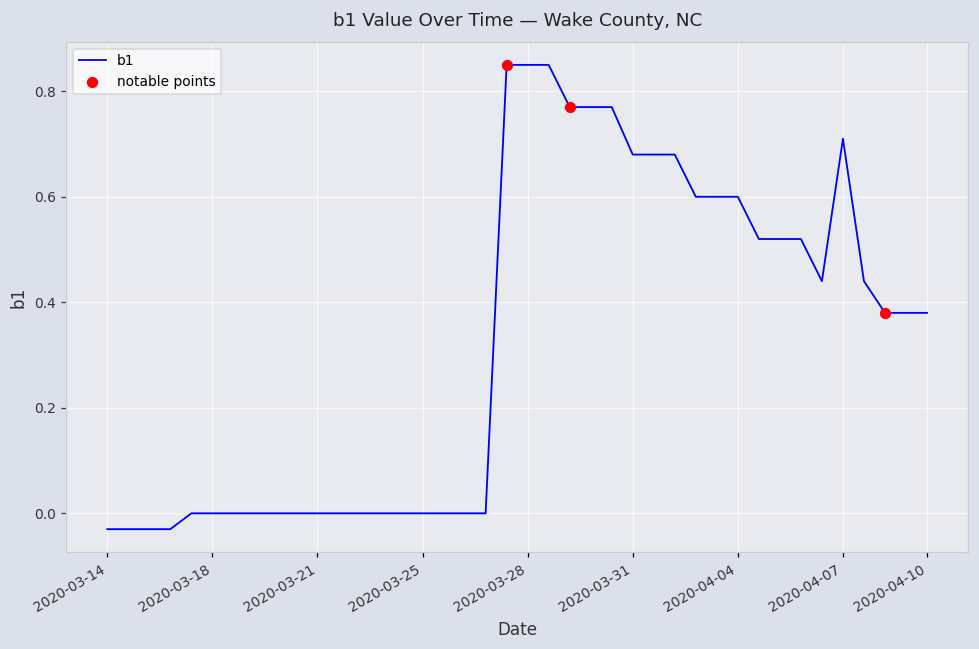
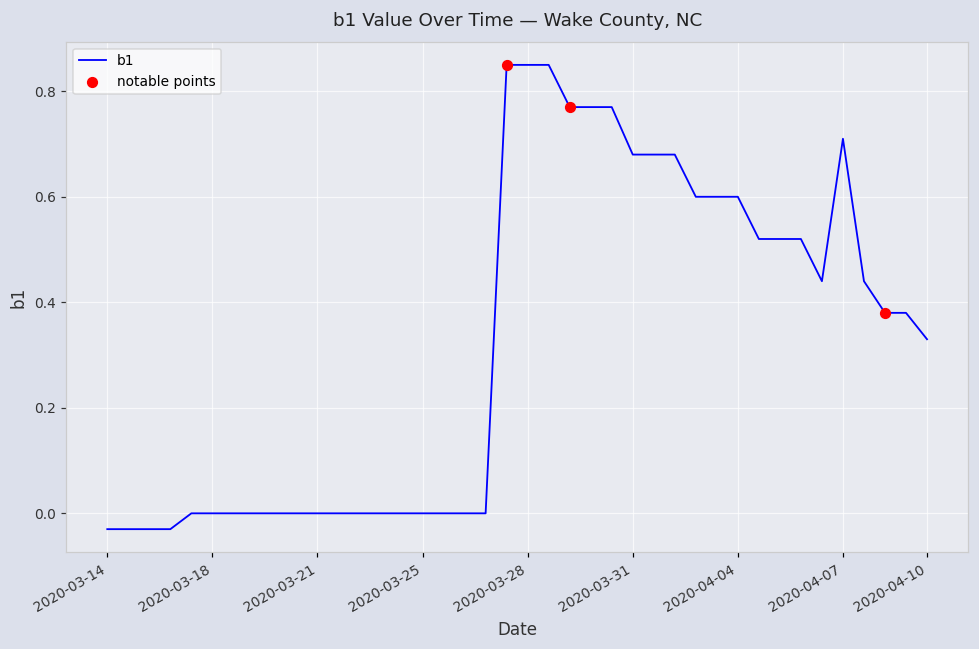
  {
    "b1": {
      "2020-03-14": -0.03,
      "2020-03-18": 0.00,
      "2020-03-28": 0.85,
      "2020-04-07": 0.71,
-     "2020-04-10": 0.38
+     "2020-04-10": 0.33
    }
  }
